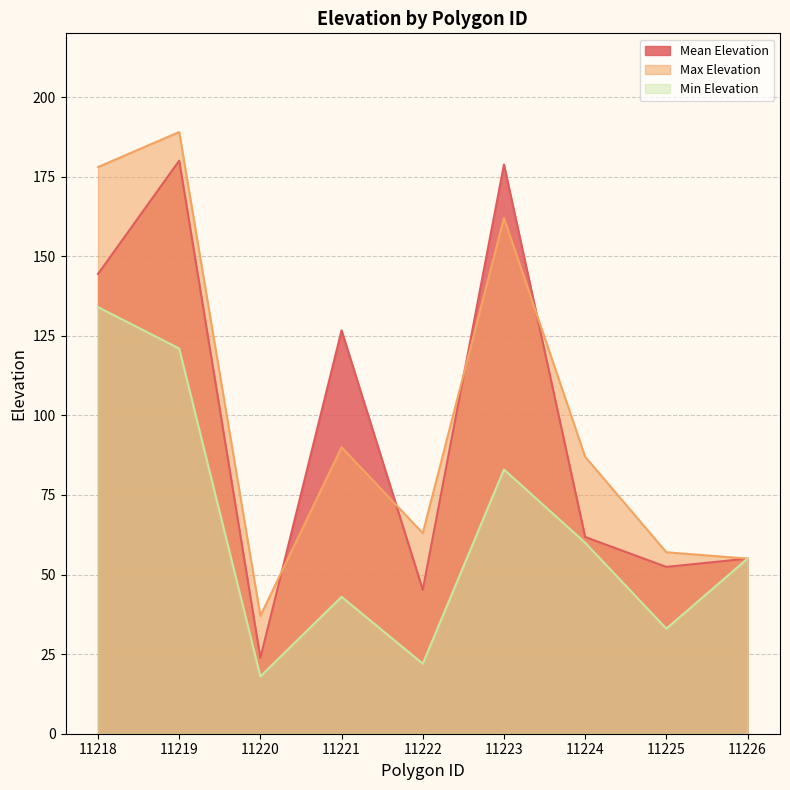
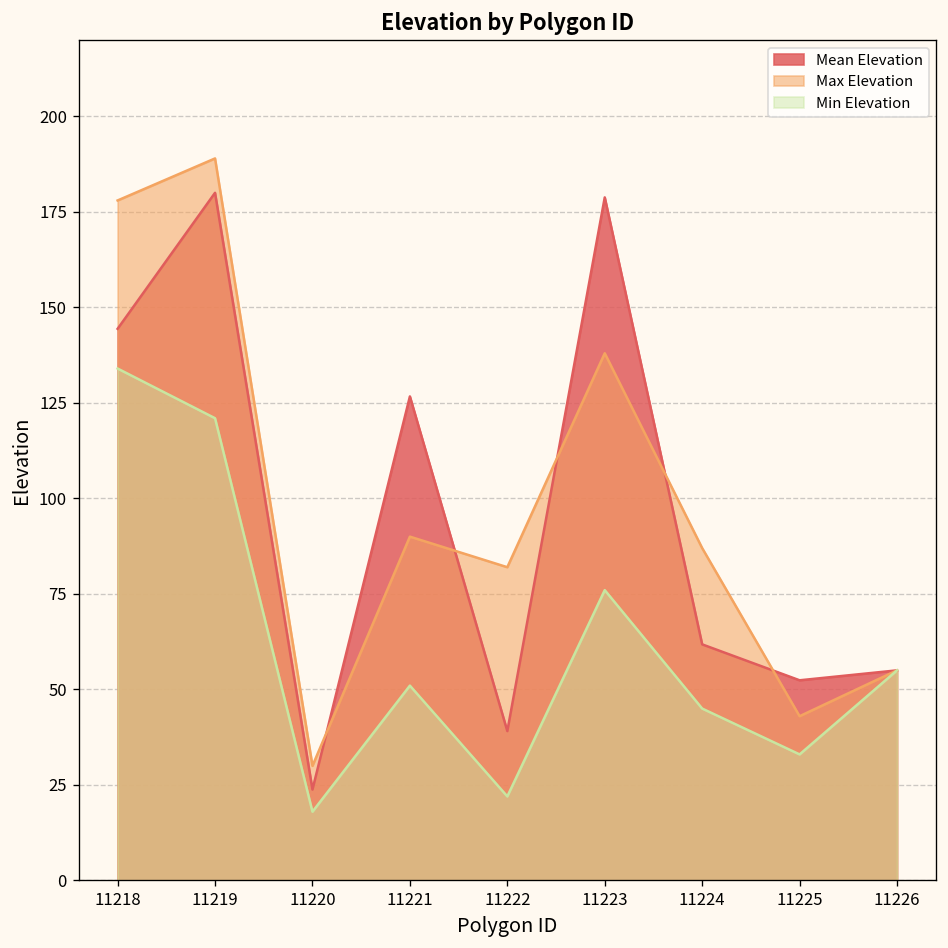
  {
    "Mean Elevation": {
      "11218": 144,
      "11219": 180,
      "11220": 24,
      "11221": 127,
-     "11222": 45,
+     "11222": 39,
      "11223": 179,
      "11224": 62,
      "11225": 52
    },
    "Max Elevation": {
      "11218": 178,
      "11219": 189,
-     "11220": 37,
+     "11220": 30,
      "11221": 90,
-     "11222": 63,
-     "11223": 162,
+     "11222": 82,
+     "11223": 138,
      "11224": 87,
-     "11225": 57
+     "11225": 43
    },
    "Min Elevation": {
      "11218": 134,
      "11219": 121,
      "11220": 18,
-     "11221": 43,
+     "11221": 51,
      "11222": 22,
-     "11223": 83,
-     "11224": 60,
+     "11223": 76,
+     "11224": 45,
      "11225": 33
    }
  }
